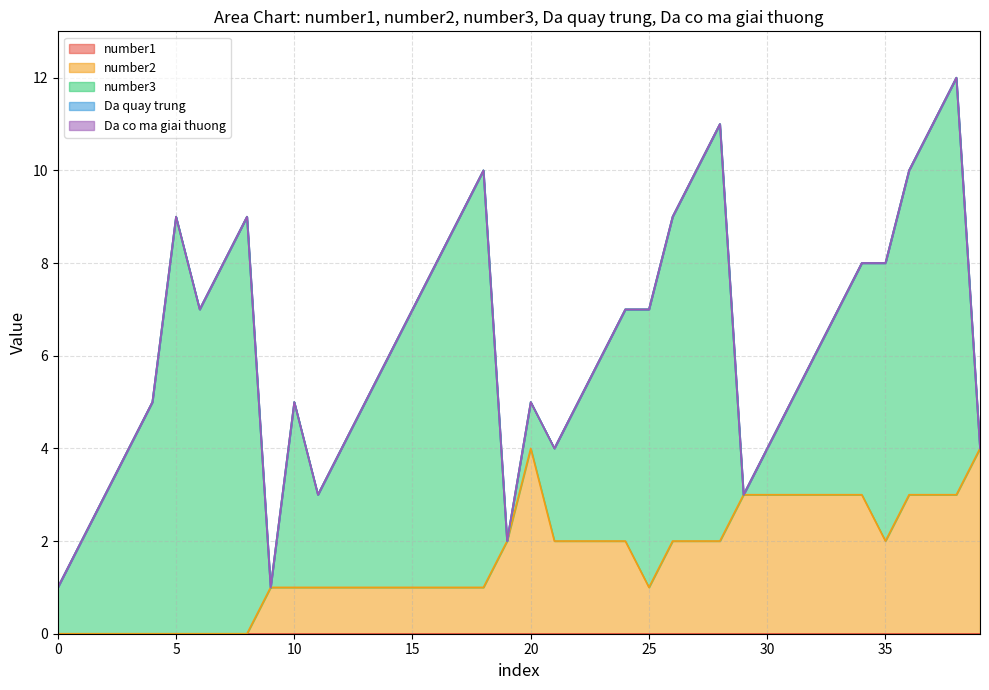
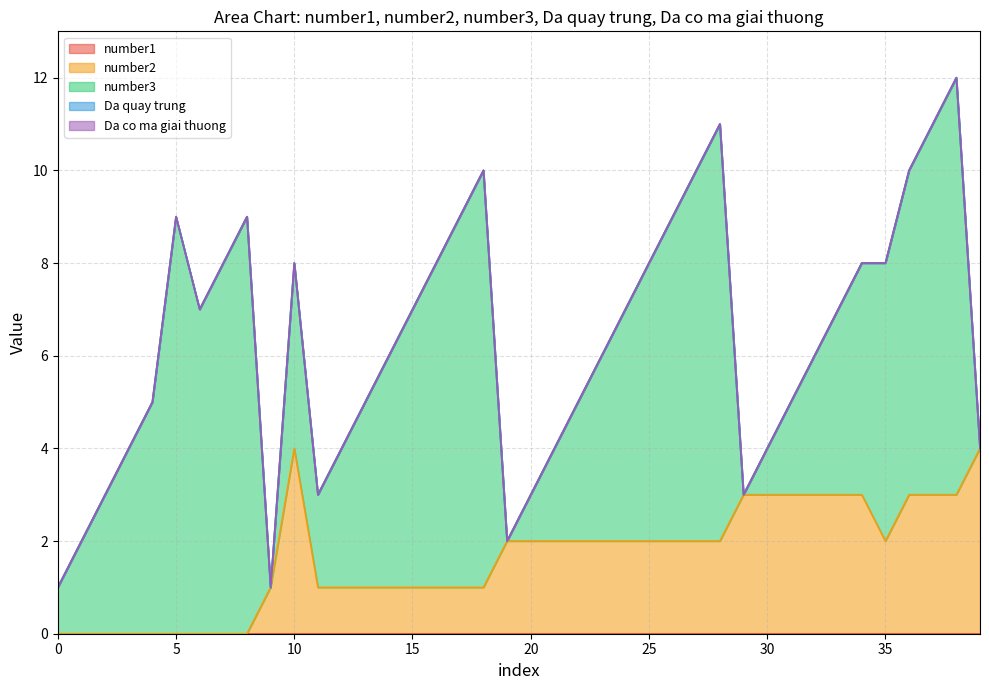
  {
    "number1": {
      "10": 0,
      "15": 0,
      "20": 0,
      "25": 0,
      "30": 0,
      "35": 0
    },
    "number2": {
-     "10": 1,
+     "10": 4,
      "15": 1,
-     "20": 4,
-     "25": 1,
+     "20": 2,
+     "25": 2,
      "30": 3,
      "35": 2
    },
    "Da co ma giai thuong": {
      "0": 1,
      "5": 9,
      "15": 7,
      "30": 4,
      "35": 8
    }
  }
